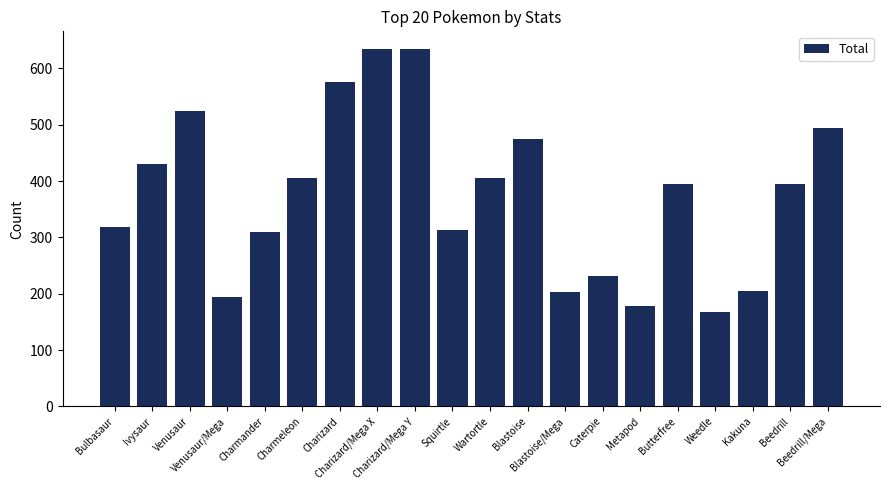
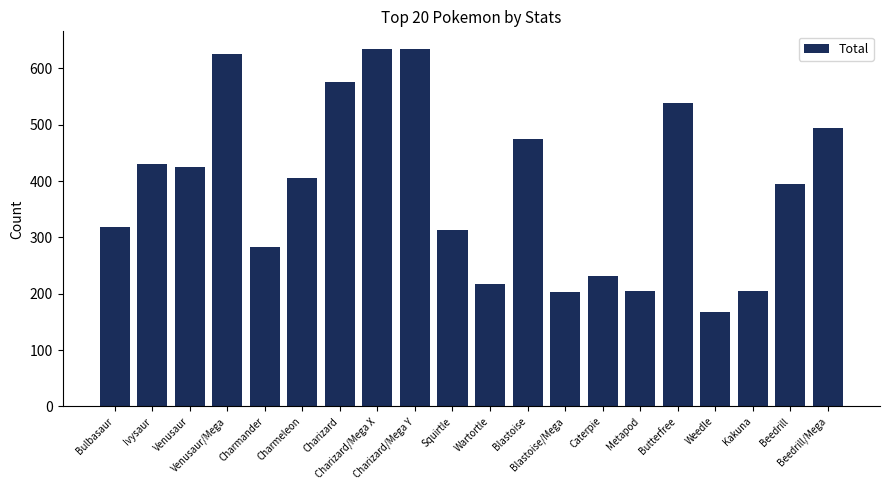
  {
    "Bulbasaur": 320,
    "Ivysaur": 430,
-   "Venusaur": 530,
-   "Venusaur/Mega": 200,
-   "Charmander": 310,
+   "Venusaur": 430,
+   "Venusaur/Mega": 630,
+   "Charmander": 280,
    "Charmeleon": 410,
    "Charizard": 580,
    "Charizard/Mega X": 630,
    "Charizard/Mega Y": 630,
    "Squirtle": 310,
-   "Wartortle": 410,
+   "Wartortle": 220,
    "Blastoise": 470,
    "Blastoise/Mega": 200,
    "Caterpie": 230,
-   "Metapod": 180,
-   "Butterfree": 400,
+   "Metapod": 210,
+   "Butterfree": 540,
    "Weedle": 170,
    "Kakuna": 210,
    "Beedrill": 400,
    "Beedrill/Mega": 500
  }
